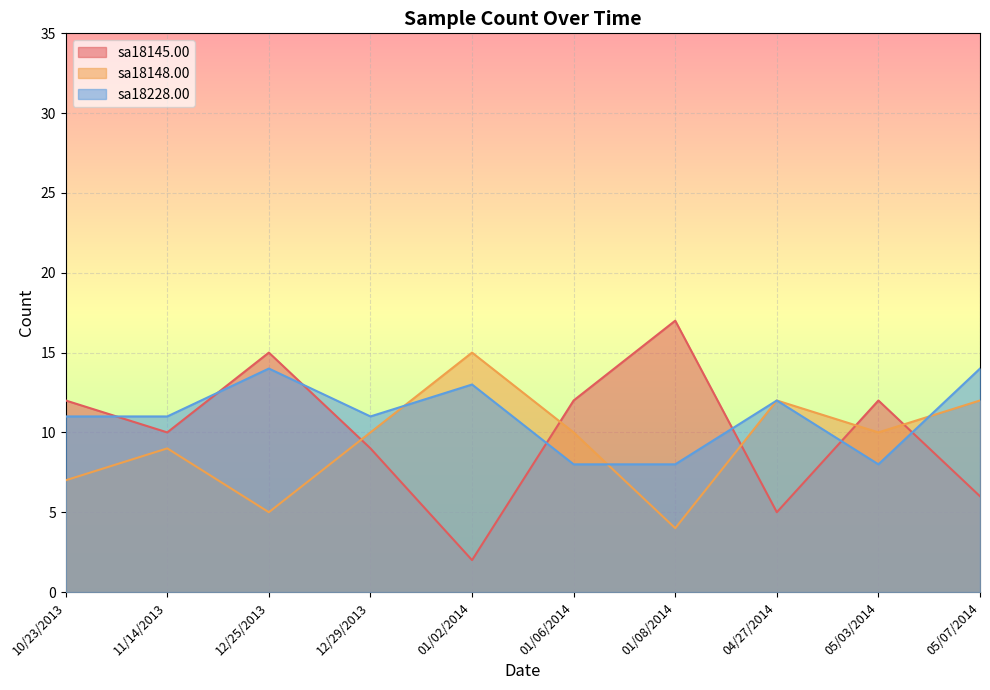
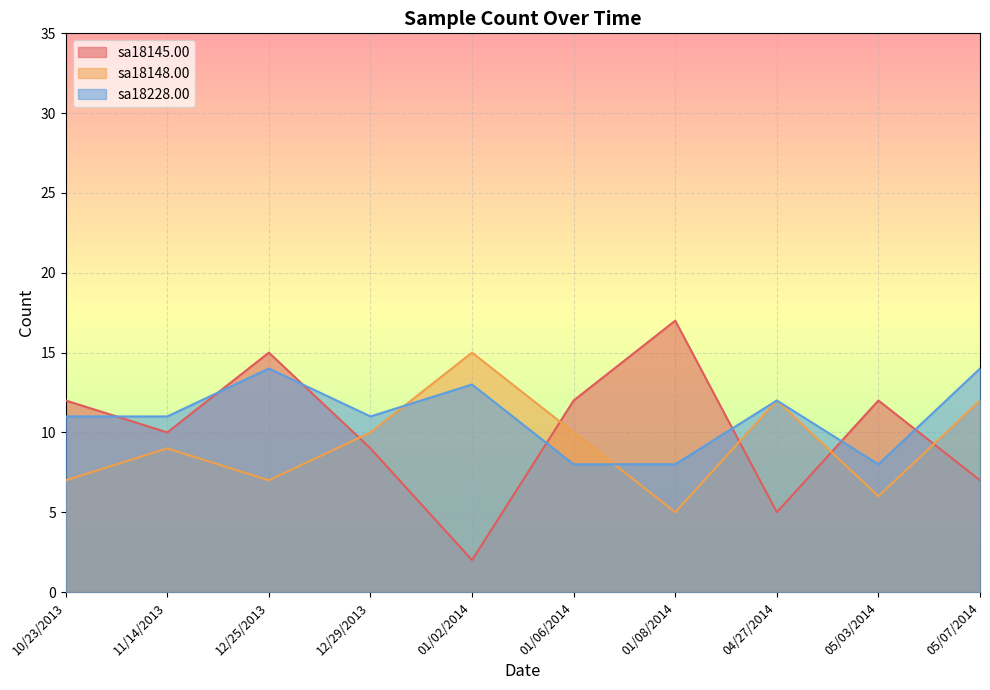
  {
    "sa18145.00": {
      "10/23/2013": 12,
      "11/14/2013": 10,
      "12/25/2013": 15,
      "12/29/2013": 9,
      "01/02/2014": 2,
      "01/06/2014": 12,
      "01/08/2014": 17,
      "04/27/2014": 5,
      "05/03/2014": 12,
-     "05/07/2014": 6
+     "05/07/2014": 7
    },
    "sa18148.00": {
      "10/23/2013": 7,
      "11/14/2013": 9,
-     "12/25/2013": 5,
+     "12/25/2013": 7,
      "12/29/2013": 10,
      "01/02/2014": 15,
      "01/06/2014": 10,
-     "01/08/2014": 4,
-     "05/03/2014": 10,
+     "01/08/2014": 5,
+     "05/03/2014": 6,
      "05/07/2014": 12
    },
    "sa18228.00": {
      "10/23/2013": 11,
      "11/14/2013": 11,
      "12/25/2013": 14,
      "12/29/2013": 11,
      "01/02/2014": 13,
      "01/06/2014": 8,
      "01/08/2014": 8,
      "05/03/2014": 8,
      "05/07/2014": 14
    }
  }
